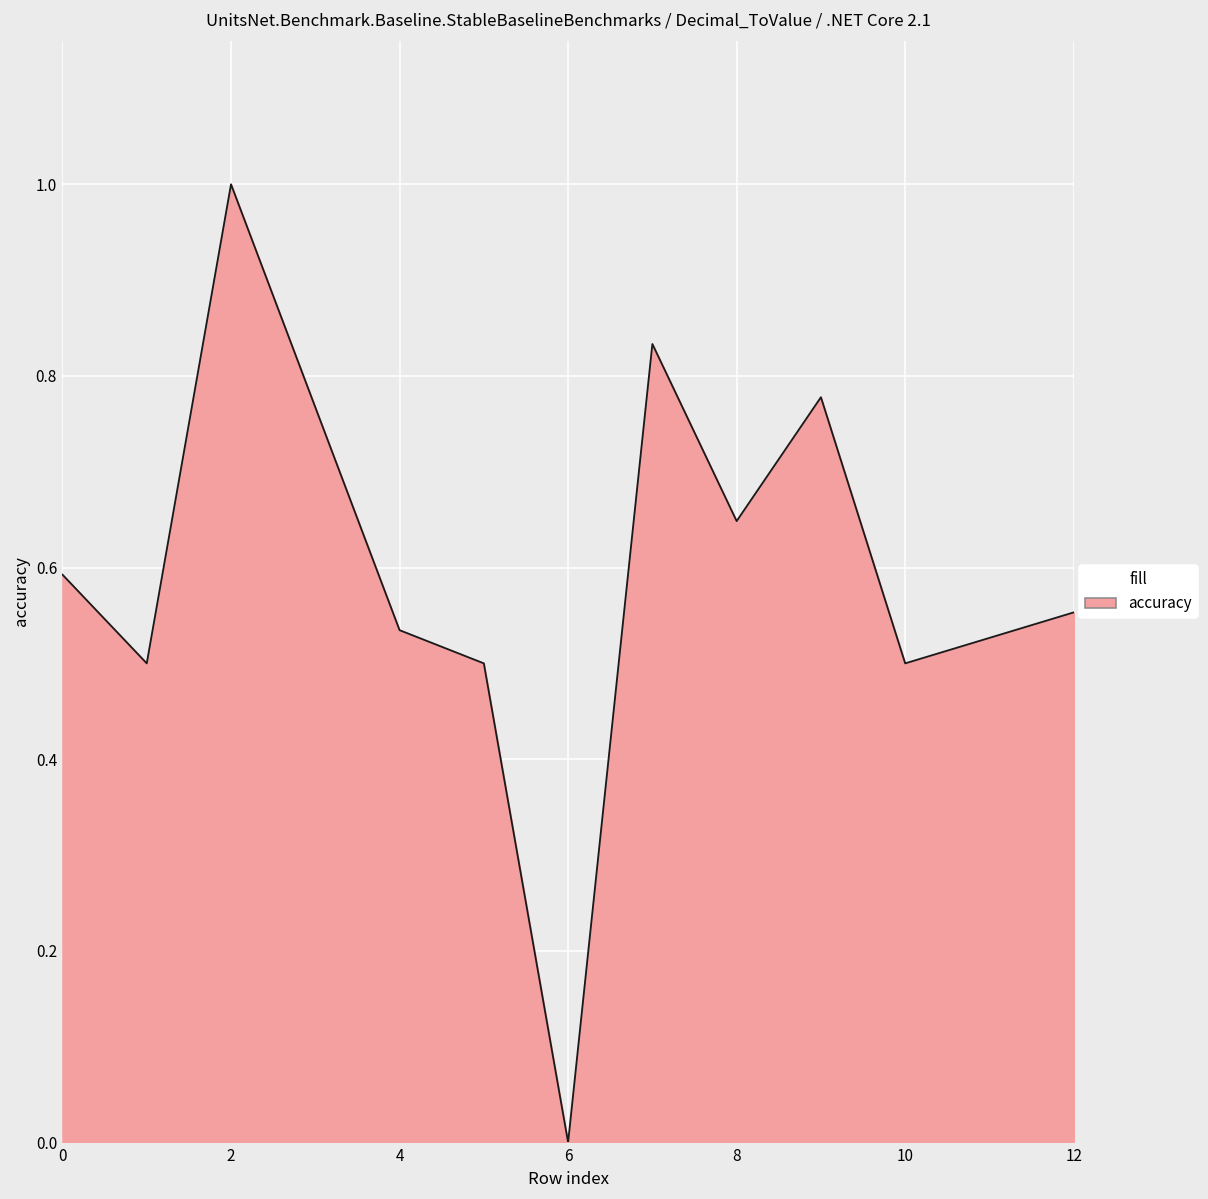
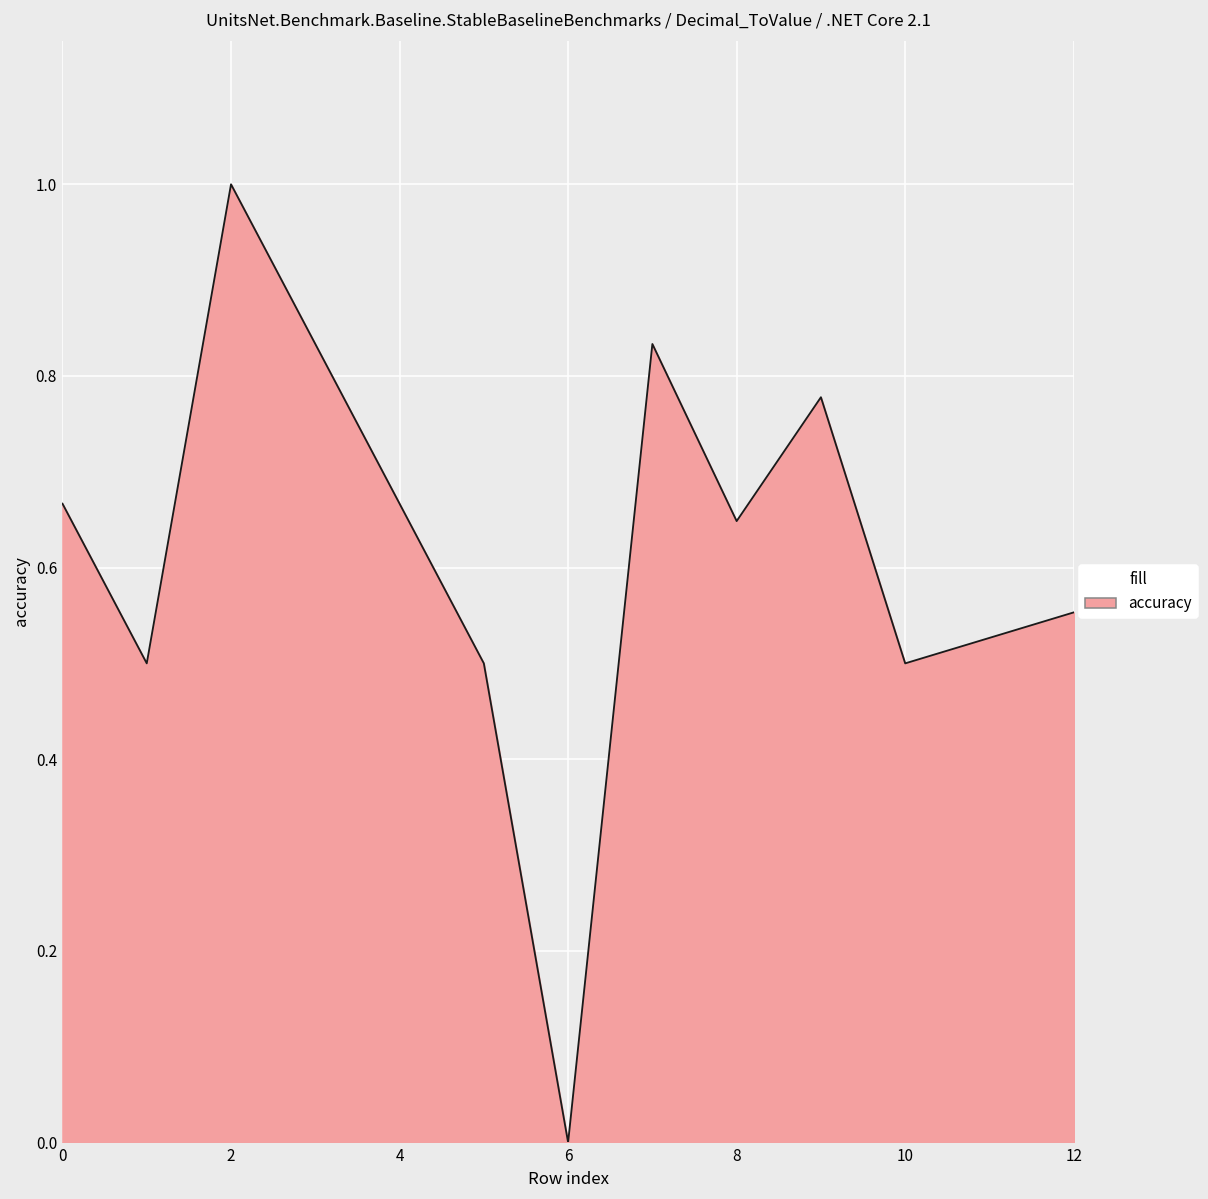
  {
-   "0": 0.59,
+   "0": 0.67,
    "2": 1.00,
-   "4": 0.53,
+   "4": 0.67,
    "6": 0.00,
    "8": 0.65,
    "10": 0.50,
    "12": 0.55
  }
